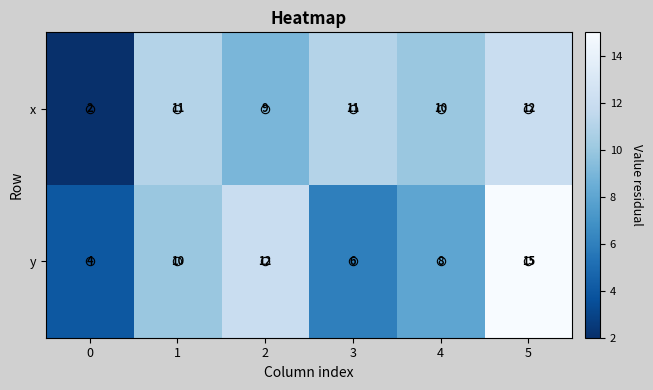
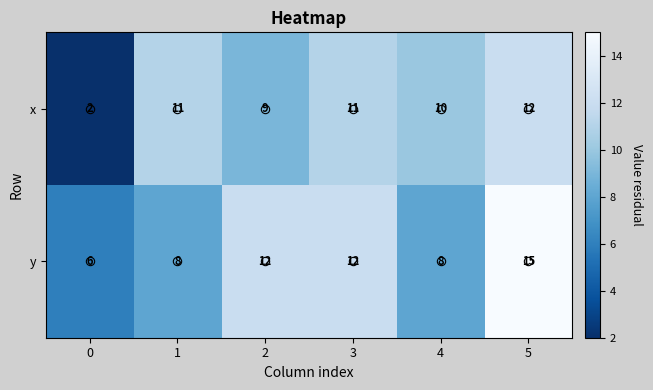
  {
    "y": {
-     "0": 4,
-     "1": 10,
-     "3": 6
+     "0": 6,
+     "1": 8,
+     "3": 12
    }
  }
